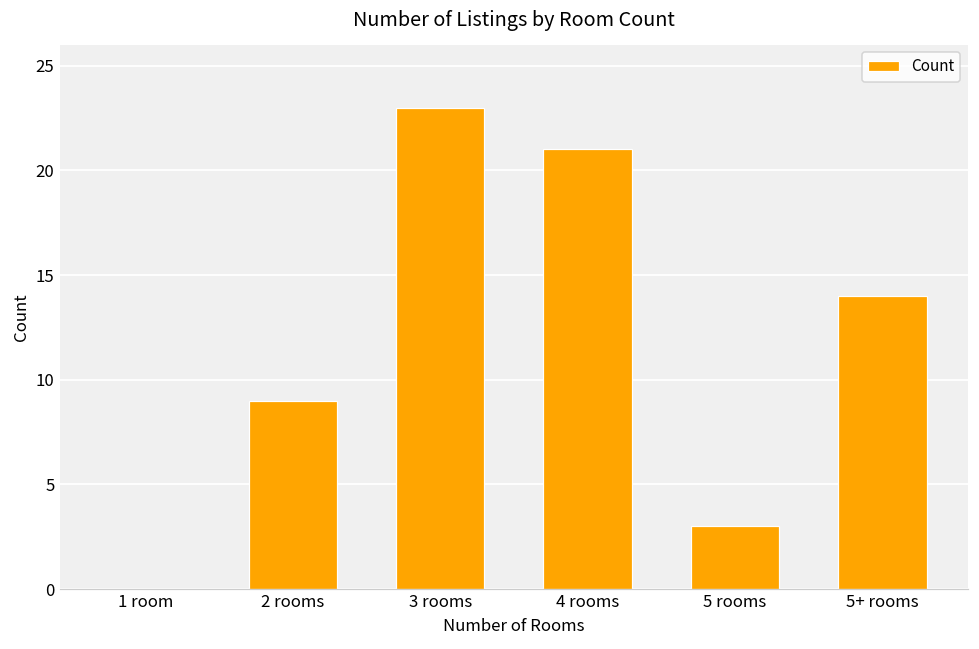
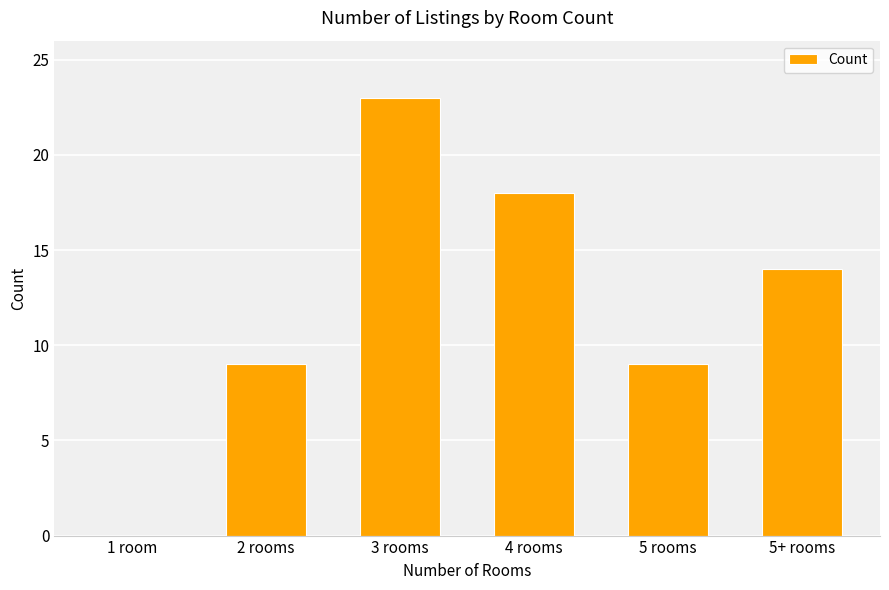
  {
    "1 room": 0,
    "2 rooms": 9,
    "3 rooms": 23,
-   "4 rooms": 21,
-   "5 rooms": 3,
+   "4 rooms": 18,
+   "5 rooms": 9,
    "5+ rooms": 14
  }
